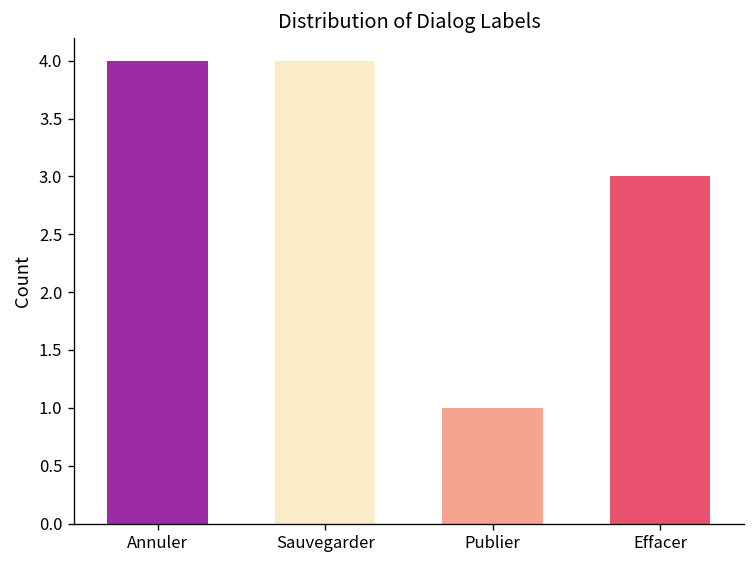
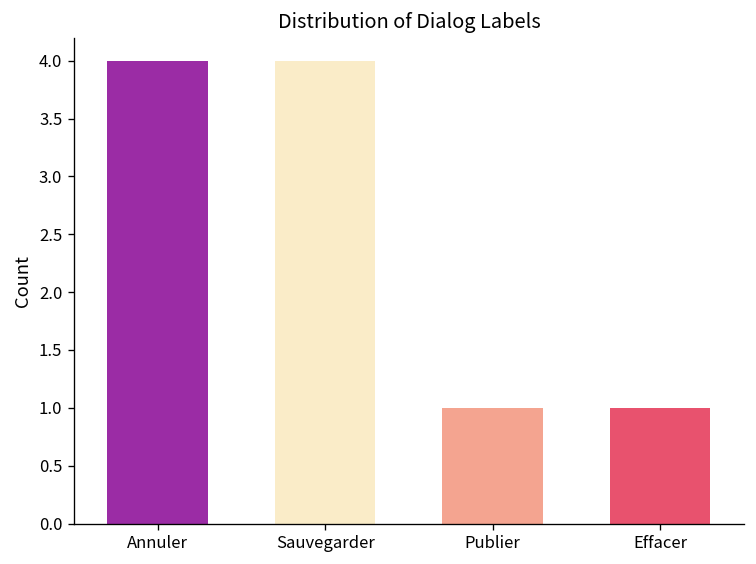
  {
    "Annuler": 4,
    "Sauvegarder": 4,
    "Publier": 1,
-   "Effacer": 3
+   "Effacer": 1
  }
